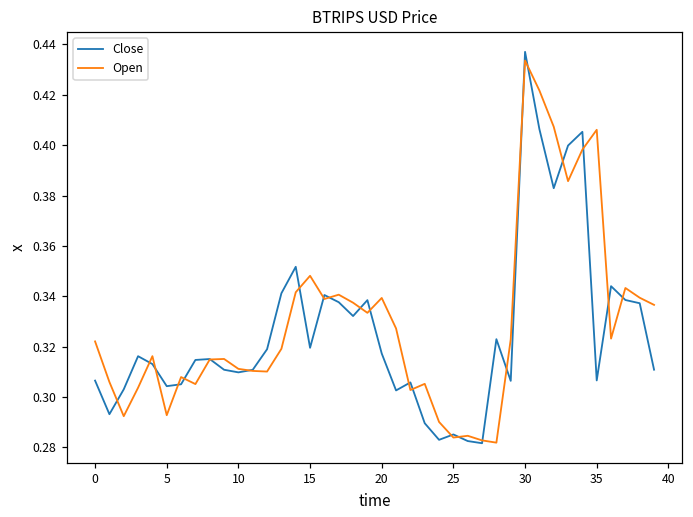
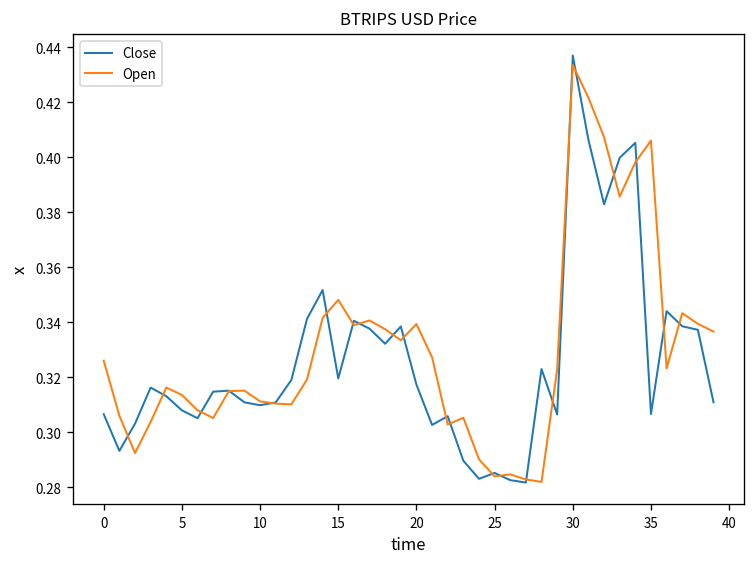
  {
    "Close": {
      "0": 0.307,
-     "5": 0.304,
+     "5": 0.308,
      "10": 0.310,
      "15": 0.320,
      "20": 0.317,
      "25": 0.285,
      "30": 0.437,
      "35": 0.307
    },
    "Open": {
-     "0": 0.322,
-     "5": 0.293,
+     "0": 0.326,
+     "5": 0.314,
      "10": 0.311,
      "15": 0.348,
      "20": 0.339,
      "25": 0.284,
      "30": 0.434,
      "35": 0.406
    }
  }
